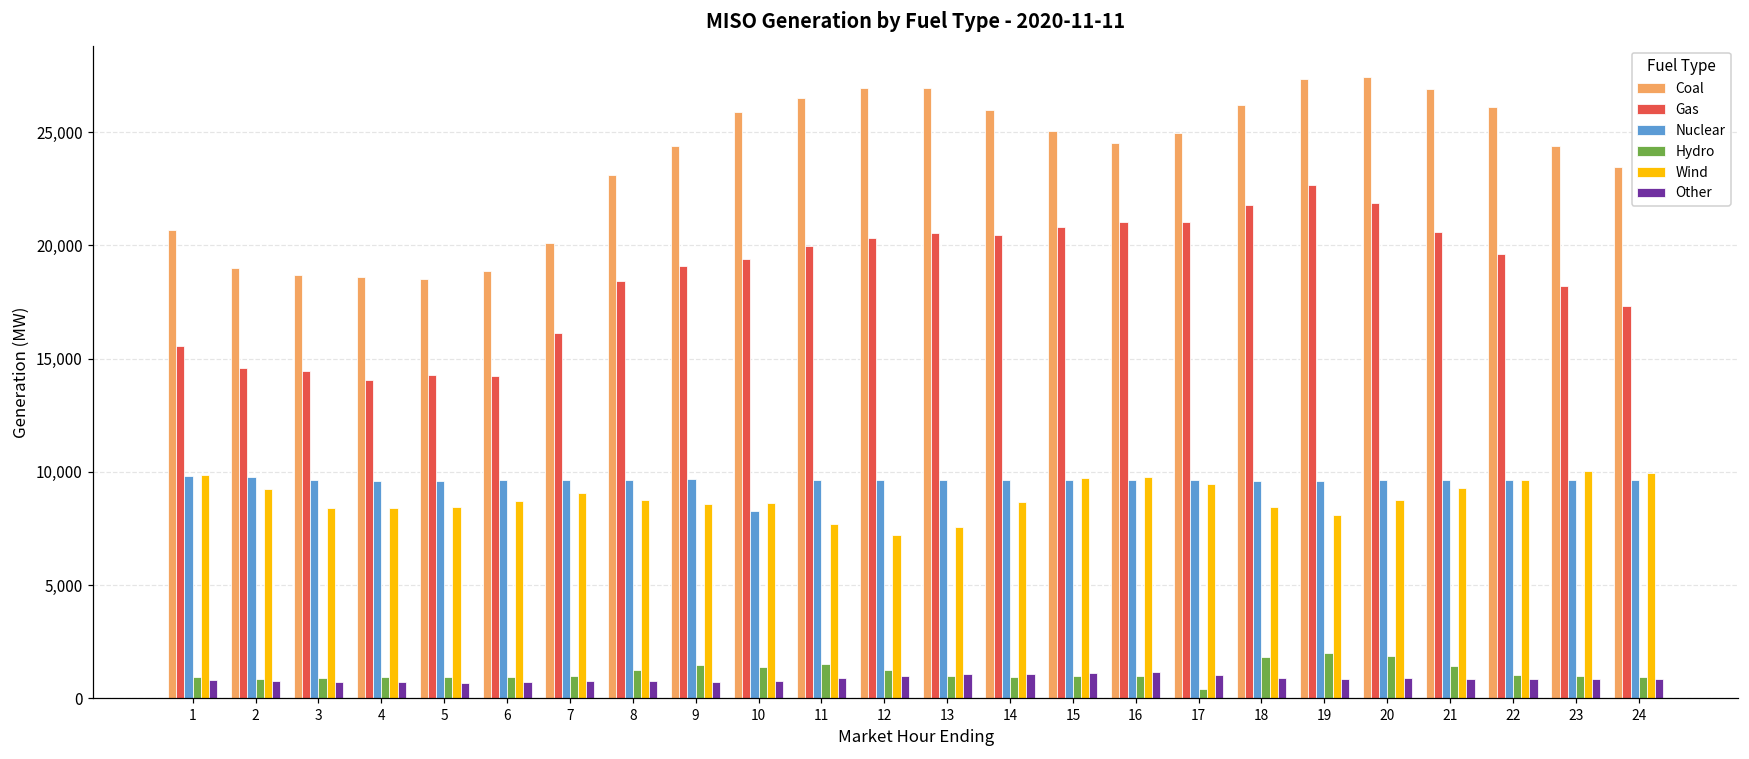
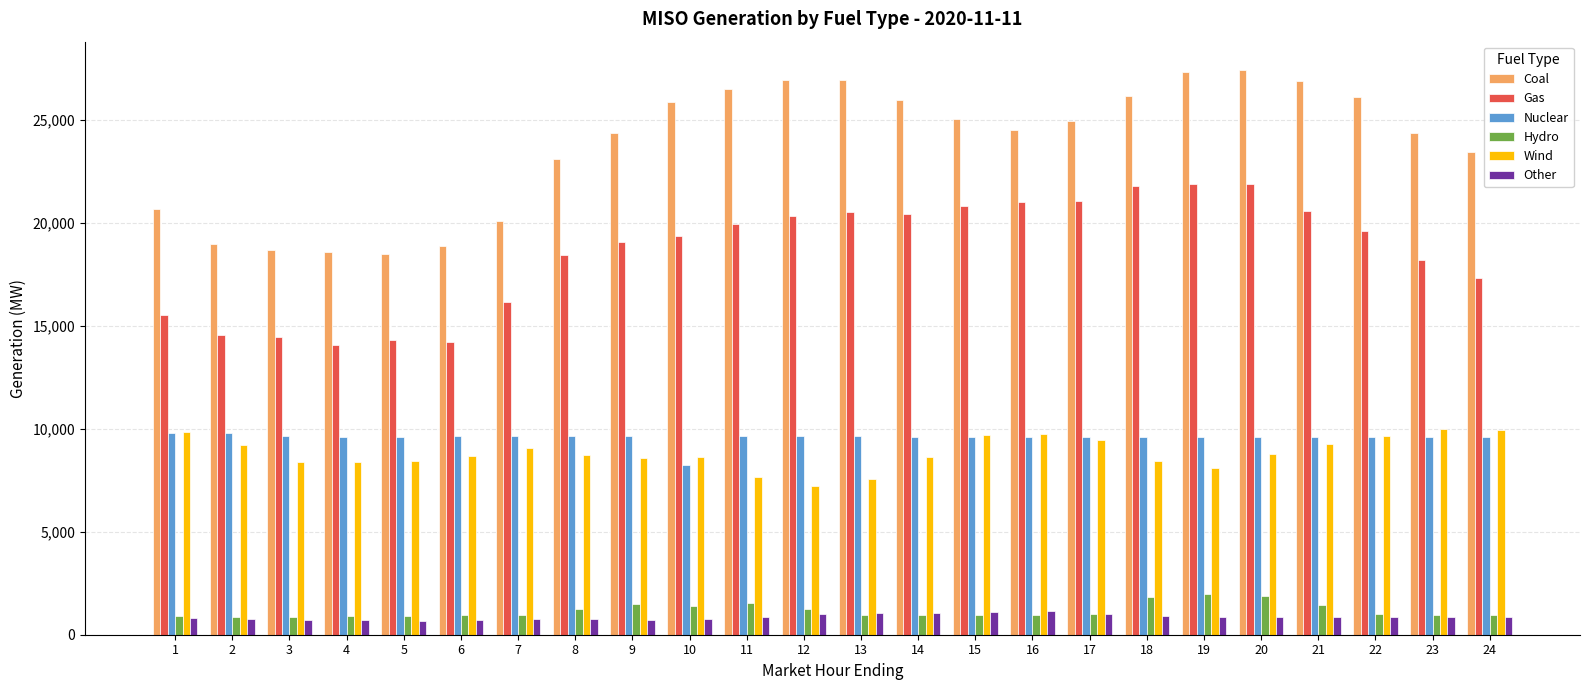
  {
    "Coal": {
      "1": "20,700",
      "2": "19,000",
      "3": "18,700",
      "4": "18,600",
      "5": "18,500",
      "6": "18,900",
      "7": "20,100",
      "8": "23,100",
      "9": "24,400",
      "10": "25,900",
      "11": "26,500",
      "12": "26,900",
      "13": "27,000",
      "14": "26,000",
      "15": "25,100",
      "16": "24,500",
      "17": "25,000",
      "18": "26,200",
      "19": "27,400",
      "20": "27,400",
      "21": "26,900",
      "22": "26,100",
      "23": "24,400",
      "24": "23,500"
    },
    "Gas": {
      "1": "15,500",
      "2": "14,600",
      "3": "14,500",
      "4": "14,100",
      "5": "14,300",
      "6": "14,200",
      "7": "16,200",
      "8": "18,400",
      "9": "19,100",
      "10": "19,400",
      "11": "20,000",
      "12": "20,300",
      "13": "20,500",
      "14": "20,400",
      "15": "20,800",
      "16": "21,000",
      "17": "21,100",
      "18": "21,800",
-     "19": "22,600",
+     "19": "21,900",
      "20": "21,900",
      "21": "20,600",
      "22": "19,600",
      "23": "18,200",
      "24": "17,300"
    },
    "Nuclear": {
      "1": "9,800",
      "2": "9,800",
      "3": "9,700",
      "4": "9,600",
      "5": "9,600",
      "6": "9,600",
      "7": "9,600",
      "8": "9,600",
      "9": "9,700",
      "10": "8,300",
      "11": "9,700",
      "12": "9,600",
      "13": "9,600",
      "14": "9,600",
      "15": "9,600",
      "16": "9,600",
      "17": "9,600",
      "18": "9,600",
      "19": "9,600",
      "20": "9,600",
      "21": "9,600",
      "22": "9,600",
      "23": "9,600",
      "24": "9,600"
    },
    "Hydro": {
      "1": "900",
      "2": "900",
      "3": "900",
      "4": "900",
      "5": "900",
      "6": "1,000",
      "7": "1,000",
      "8": "1,300",
      "9": "1,500",
      "10": "1,400",
      "11": "1,500",
      "12": "1,200",
      "13": "1,000",
      "14": "900",
      "15": "1,000",
      "16": "1,000",
-     "17": "400",
+     "17": "1,000",
      "18": "1,800",
      "19": "2,000",
      "20": "1,900",
      "21": "1,400",
      "22": "1,000",
      "23": "1,000",
      "24": "1,000"
    },
    "Wind": {
      "1": "9,800",
      "2": "9,200",
      "3": "8,400",
      "4": "8,400",
      "5": "8,500",
      "6": "8,700",
      "7": "9,100",
      "8": "8,800",
      "9": "8,600",
      "10": "8,600",
      "11": "7,700",
      "12": "7,200",
      "13": "7,500",
      "14": "8,700",
      "15": "9,700",
      "16": "9,800",
      "17": "9,500",
      "18": "8,500",
      "19": "8,100",
      "20": "8,800",
      "21": "9,300",
      "22": "9,600",
      "23": "10,000",
      "24": "9,900"
    },
    "Other": {
      "1": "800",
      "2": "700",
      "3": "700",
      "4": "700",
      "5": "700",
      "6": "700",
      "7": "700",
      "8": "800",
      "9": "700",
      "10": "800",
      "11": "900",
      "12": "1,000",
      "13": "1,100",
      "14": "1,100",
      "15": "1,100",
      "16": "1,100",
      "17": "1,000",
      "18": "900",
      "19": "900",
      "20": "900",
      "21": "900",
      "22": "900",
      "23": "900",
      "24": "900"
    }
  }
